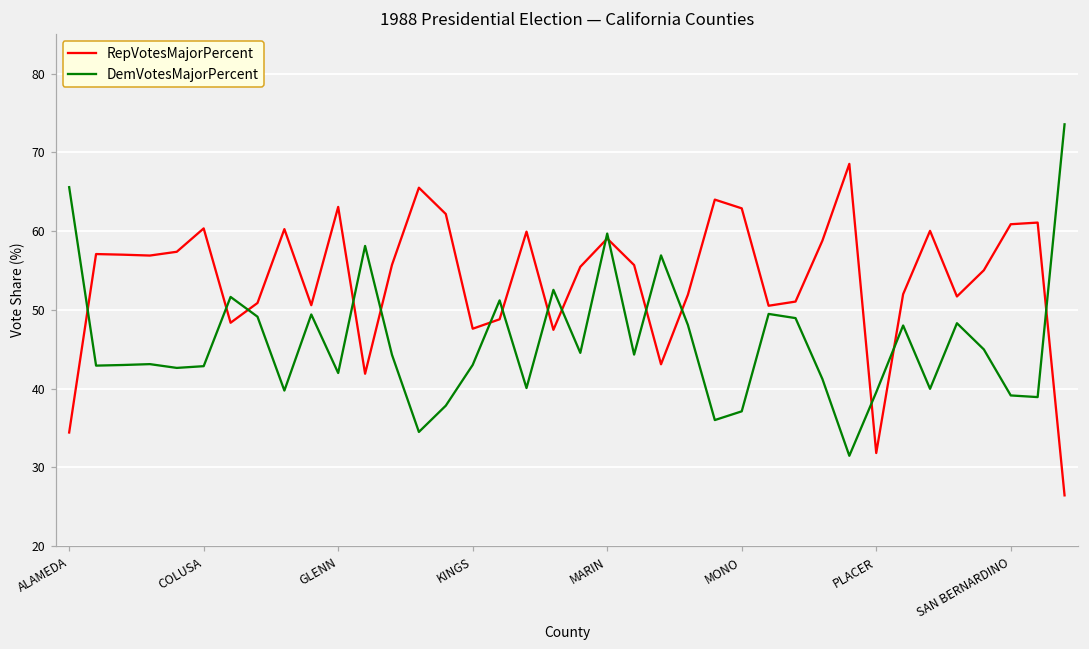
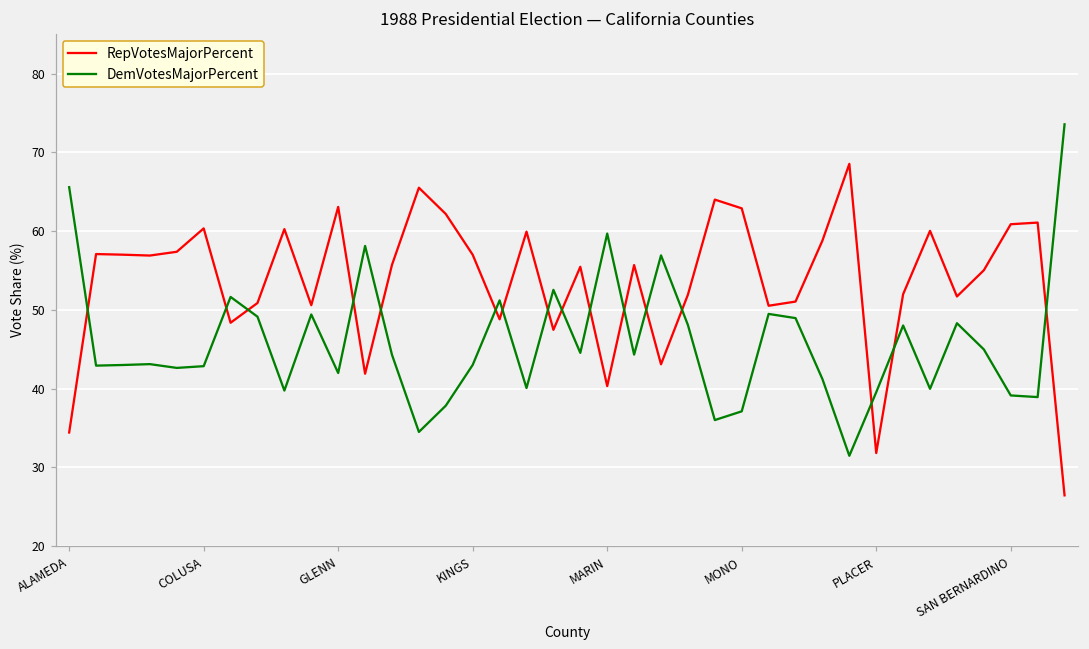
  {
    "RepVotesMajorPercent": {
      "ALAMEDA": 34,
      "COLUSA": 60,
      "GLENN": 63,
-     "KINGS": 48,
-     "MARIN": 59,
+     "KINGS": 57,
+     "MARIN": 40,
      "MONO": 63,
      "PLACER": 32,
      "SAN BERNARDINO": 61
    },
    "DemVotesMajorPercent": {
      "ALAMEDA": 66,
      "COLUSA": 43,
      "GLENN": 42,
      "KINGS": 43,
      "MARIN": 60,
      "MONO": 37,
      "PLACER": 40,
      "SAN BERNARDINO": 39
    }
  }
